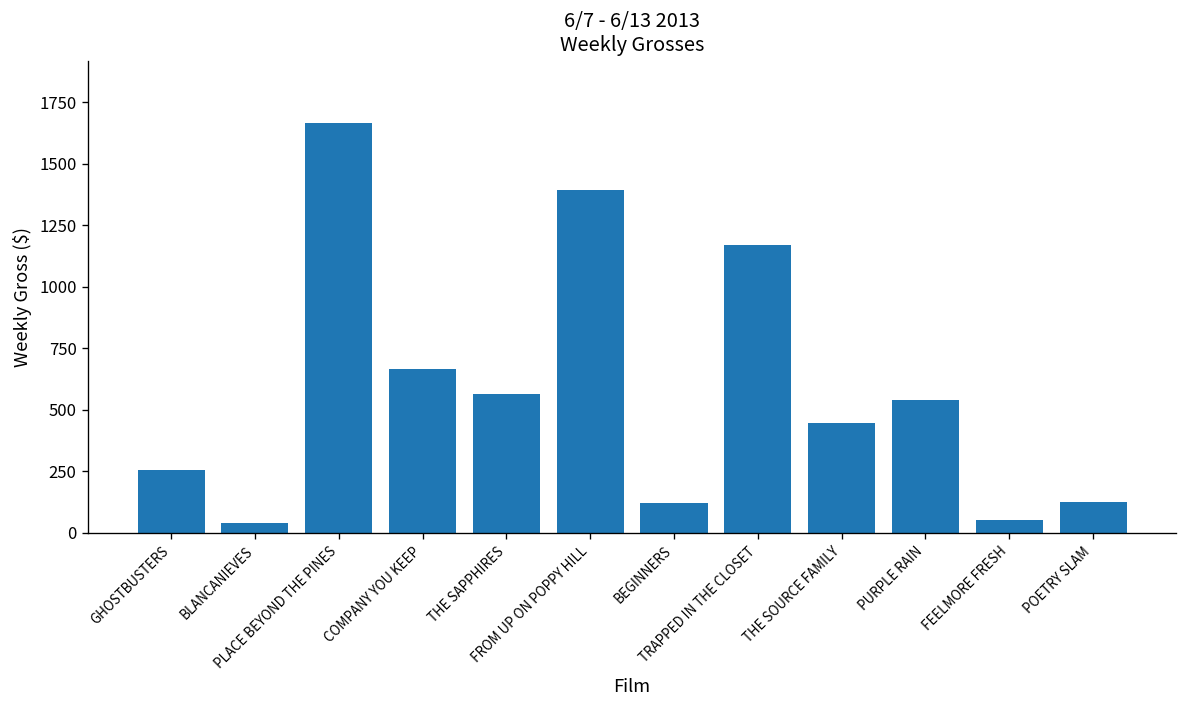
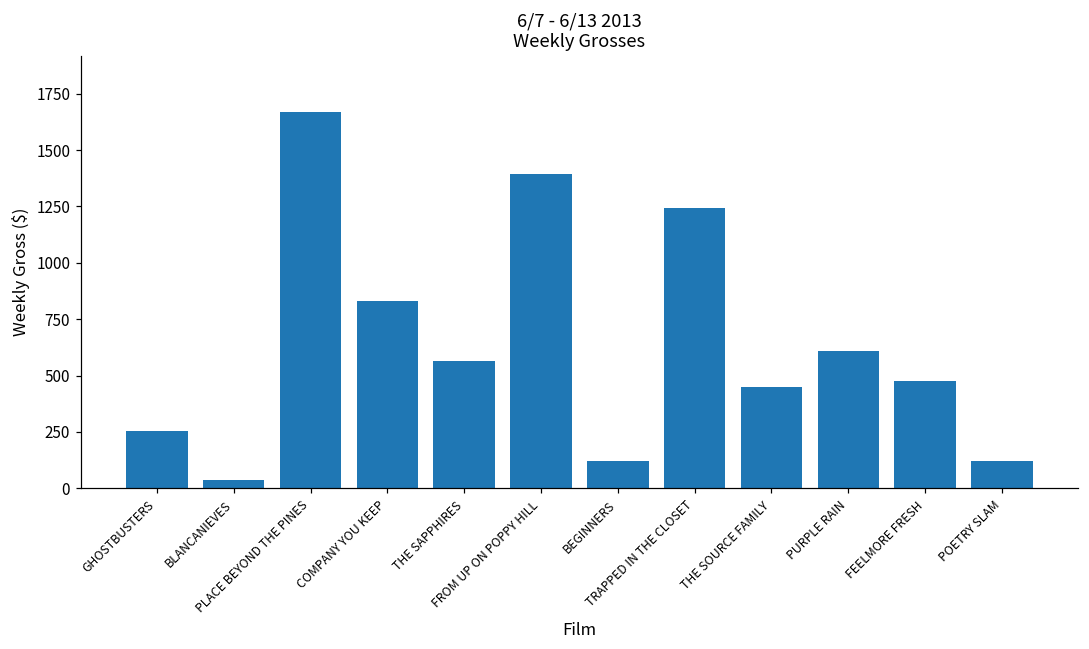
  {
    "GHOSTBUSTERS": 260,
    "BLANCANIEVES": 40,
    "PLACE BEYOND THE PINES": 1670,
-   "COMPANY YOU KEEP": 670,
+   "COMPANY YOU KEEP": 830,
    "THE SAPPHIRES": 560,
    "FROM UP ON POPPY HILL": 1400,
    "BEGINNERS": 120,
-   "TRAPPED IN THE CLOSET": 1170,
+   "TRAPPED IN THE CLOSET": 1240,
    "THE SOURCE FAMILY": 450,
-   "PURPLE RAIN": 540,
-   "FEELMORE FRESH": 50,
+   "PURPLE RAIN": 610,
+   "FEELMORE FRESH": 480,
    "POETRY SLAM": 120
  }
